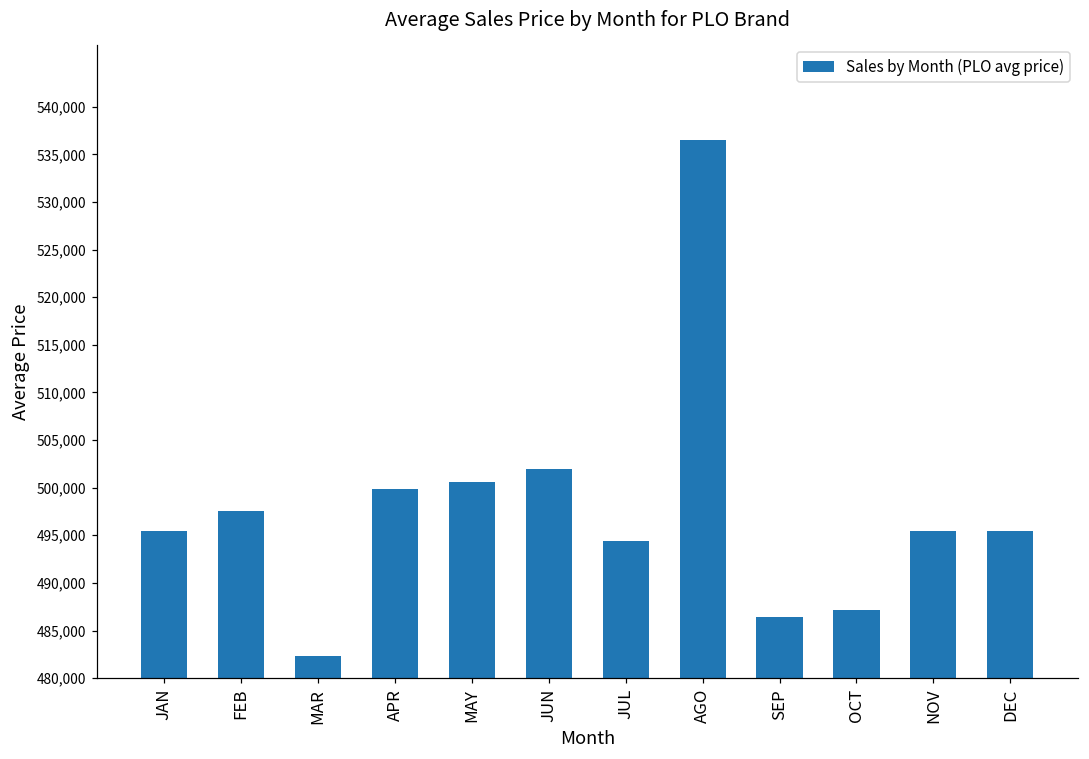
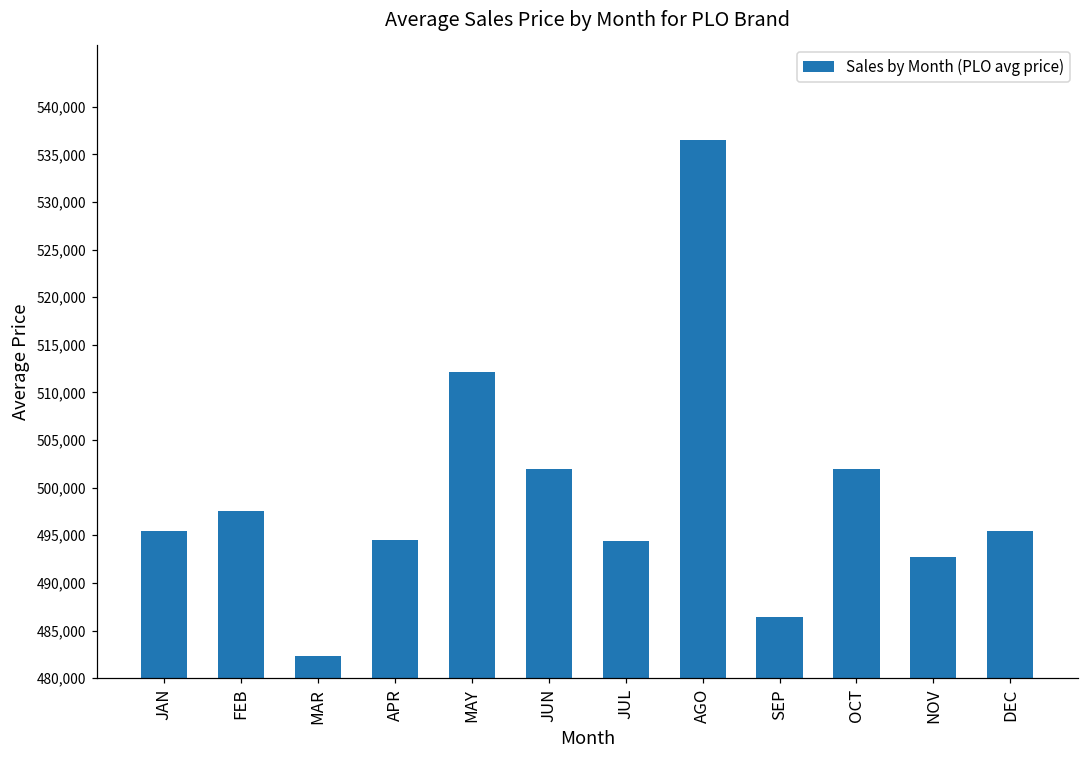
  {
    "JAN": "495,000",
    "FEB": "498,000",
    "MAR": "482,000",
-   "APR": "500,000",
-   "MAY": "501,000",
+   "APR": "495,000",
+   "MAY": "512,000",
    "JUN": "502,000",
    "JUL": "494,000",
    "AGO": "537,000",
    "SEP": "486,000",
-   "OCT": "487,000",
-   "NOV": "495,000",
+   "OCT": "502,000",
+   "NOV": "493,000",
    "DEC": "495,000"
  }
